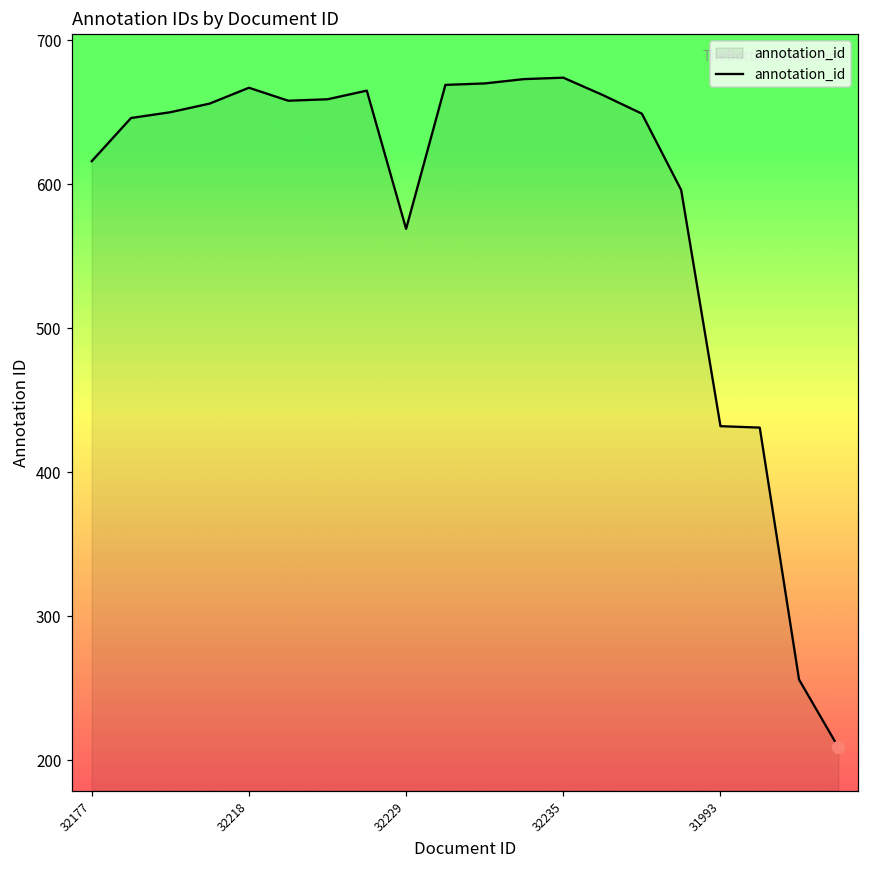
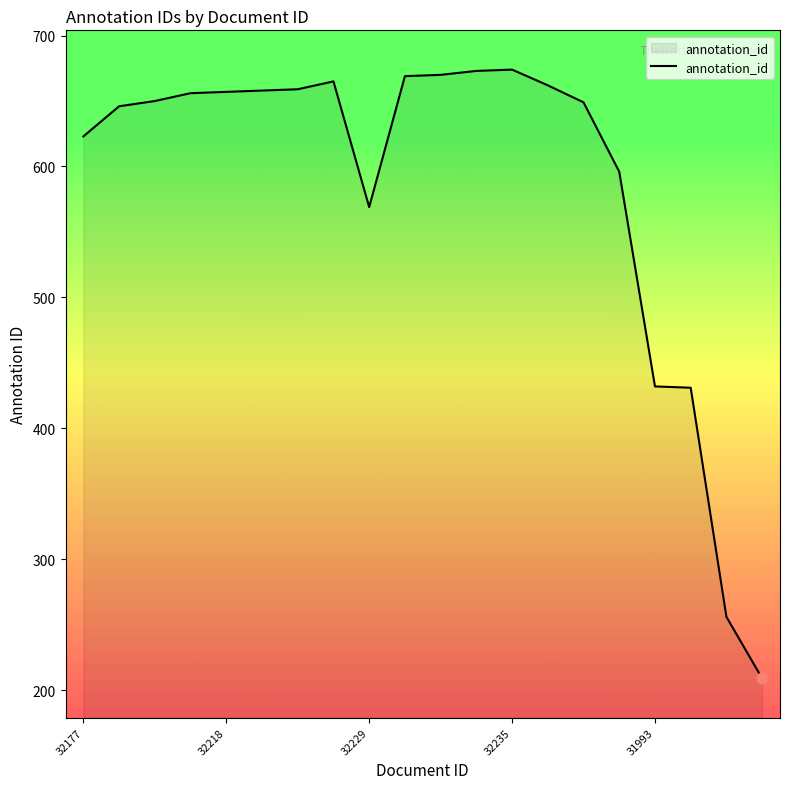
  {
    "annotation_id": {
-     "32177": 616,
-     "32218": 667,
+     "32177": 623,
+     "32218": 657,
      "32229": 569,
      "32235": 674,
      "31993": 432
    }
  }
